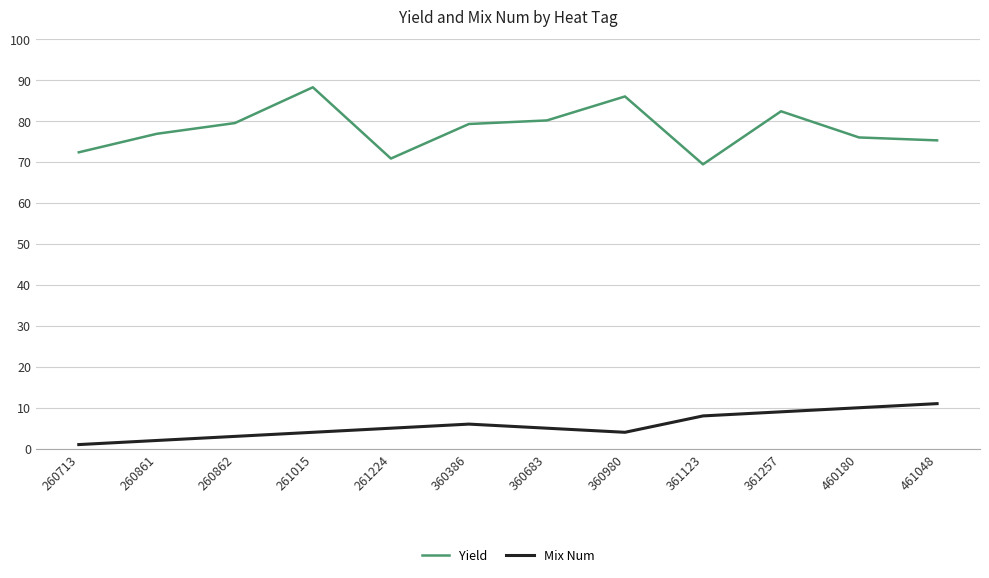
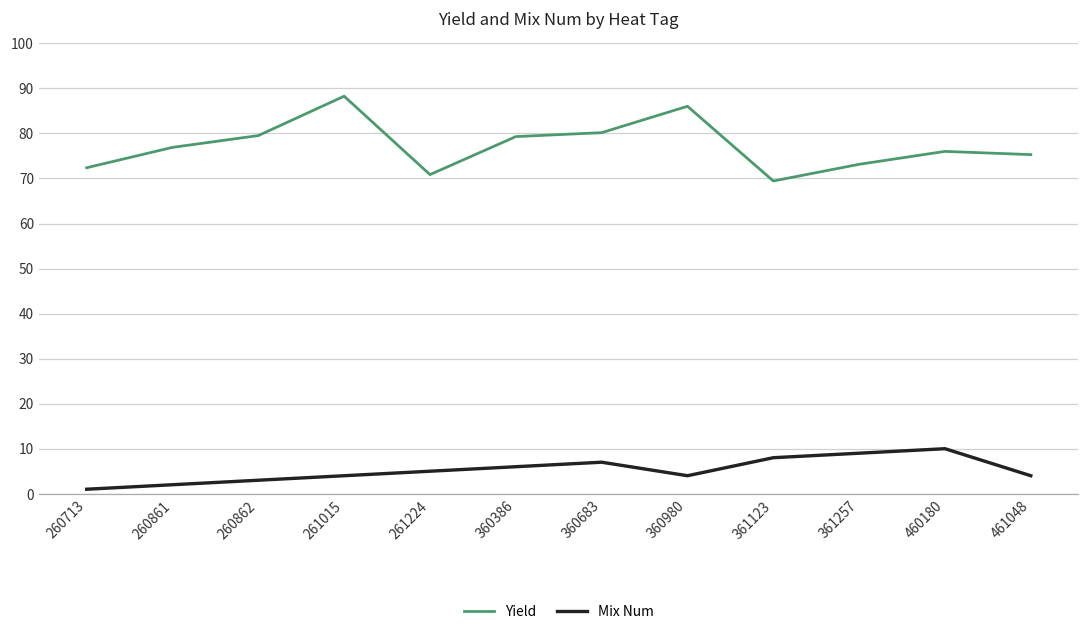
  {
    "Yield": {
      "260713": 72,
      "260861": 77,
      "260862": 80,
      "261015": 88,
      "261224": 71,
      "360386": 79,
      "360683": 80,
      "360980": 86,
      "361123": 69,
-     "361257": 82,
+     "361257": 73,
      "460180": 76,
      "461048": 75
    },
    "Mix Num": {
      "260713": 1,
      "260861": 2,
      "260862": 3,
      "261015": 4,
      "261224": 5,
      "360386": 6,
-     "360683": 5,
+     "360683": 7,
      "360980": 4,
      "361123": 8,
      "361257": 9,
      "460180": 10,
-     "461048": 11
+     "461048": 4
    }
  }
